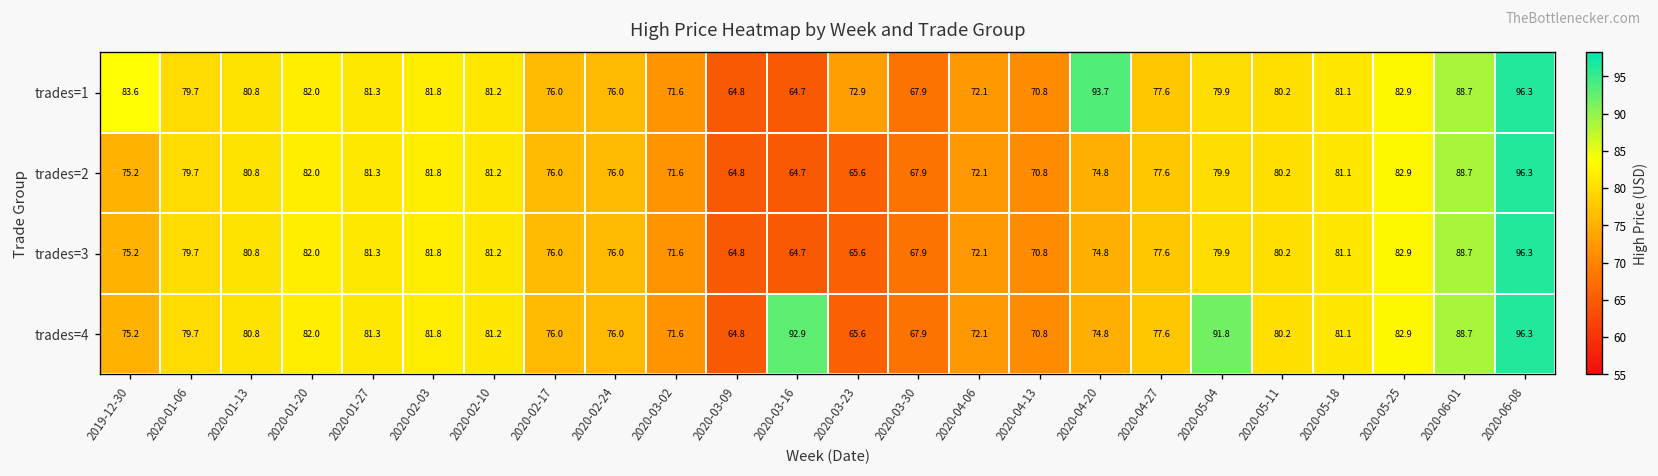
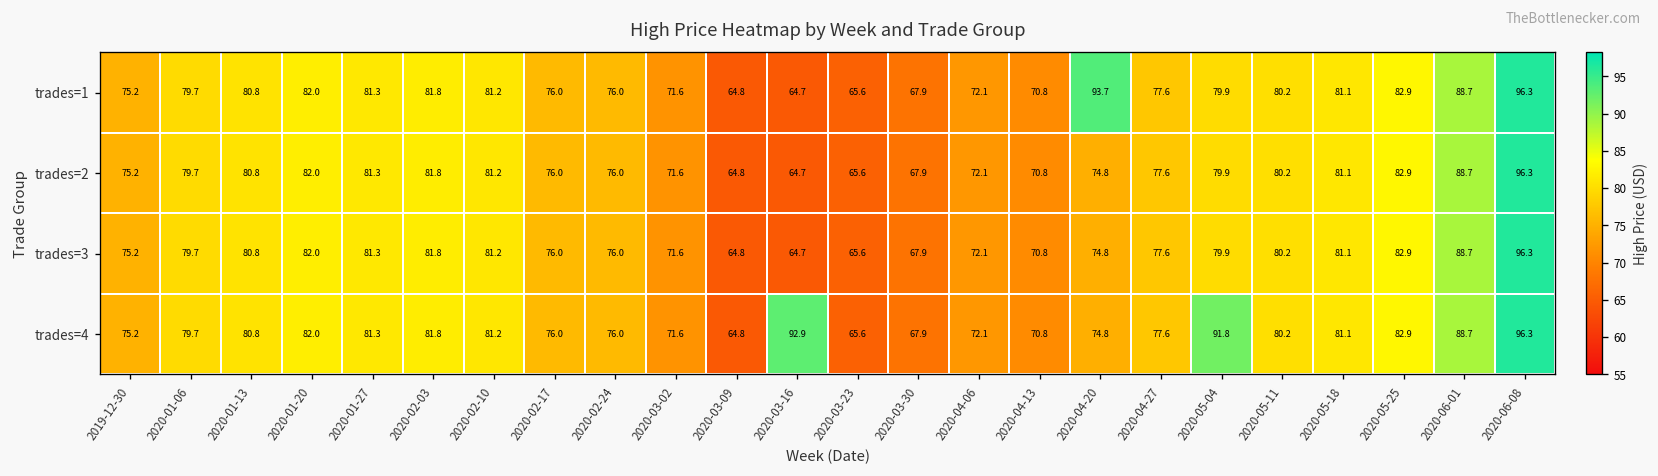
  {
    "trades=1": {
-     "2019-12-30": 83.6,
+     "2019-12-30": 75.2,
      "2020-01-06": 79.7,
      "2020-01-13": 80.8,
      "2020-01-20": 82.0,
      "2020-01-27": 81.3,
      "2020-02-03": 81.8,
      "2020-02-10": 81.2,
      "2020-02-17": 76.0,
      "2020-02-24": 76.0,
      "2020-03-02": 71.6,
      "2020-03-09": 64.8,
      "2020-03-16": 64.7,
-     "2020-03-23": 72.9,
+     "2020-03-23": 65.6,
      "2020-03-30": 67.9,
      "2020-04-06": 72.1,
      "2020-04-13": 70.8,
      "2020-04-20": 93.7,
      "2020-04-27": 77.6,
      "2020-05-04": 79.9,
      "2020-05-11": 80.2,
      "2020-05-18": 81.1,
      "2020-05-25": 82.9,
      "2020-06-01": 88.7,
      "2020-06-08": 96.3
    },
    "trades=2": {
      "2019-12-30": 75.2,
      "2020-01-06": 79.7,
      "2020-01-13": 80.8,
      "2020-01-20": 82.0,
      "2020-01-27": 81.3,
      "2020-02-03": 81.8,
      "2020-02-10": 81.2,
      "2020-02-17": 76.0,
      "2020-02-24": 76.0,
      "2020-03-02": 71.6,
      "2020-03-09": 64.8,
      "2020-03-16": 64.7,
      "2020-03-23": 65.6,
      "2020-03-30": 67.9,
      "2020-04-06": 72.1,
      "2020-04-13": 70.8,
      "2020-04-20": 74.8,
      "2020-04-27": 77.6,
      "2020-05-04": 79.9,
      "2020-05-11": 80.2,
      "2020-05-18": 81.1,
      "2020-05-25": 82.9,
      "2020-06-01": 88.7,
      "2020-06-08": 96.3
    },
    "trades=3": {
      "2019-12-30": 75.2,
      "2020-01-06": 79.7,
      "2020-01-13": 80.8,
      "2020-01-20": 82.0,
      "2020-01-27": 81.3,
      "2020-02-03": 81.8,
      "2020-02-10": 81.2,
      "2020-02-17": 76.0,
      "2020-02-24": 76.0,
      "2020-03-02": 71.6,
      "2020-03-09": 64.8,
      "2020-03-16": 64.7,
      "2020-03-23": 65.6,
      "2020-03-30": 67.9,
      "2020-04-06": 72.1,
      "2020-04-13": 70.8,
      "2020-04-20": 74.8,
      "2020-04-27": 77.6,
      "2020-05-04": 79.9,
      "2020-05-11": 80.2,
      "2020-05-18": 81.1,
      "2020-05-25": 82.9,
      "2020-06-01": 88.7,
      "2020-06-08": 96.3
    },
    "trades=4": {
      "2019-12-30": 75.2,
      "2020-01-06": 79.7,
      "2020-01-13": 80.8,
      "2020-01-20": 82.0,
      "2020-01-27": 81.3,
      "2020-02-03": 81.8,
      "2020-02-10": 81.2,
      "2020-02-17": 76.0,
      "2020-02-24": 76.0,
      "2020-03-02": 71.6,
      "2020-03-09": 64.8,
      "2020-03-16": 92.9,
      "2020-03-23": 65.6,
      "2020-03-30": 67.9,
      "2020-04-06": 72.1,
      "2020-04-13": 70.8,
      "2020-04-20": 74.8,
      "2020-04-27": 77.6,
      "2020-05-04": 91.8,
      "2020-05-11": 80.2,
      "2020-05-18": 81.1,
      "2020-05-25": 82.9,
      "2020-06-01": 88.7,
      "2020-06-08": 96.3
    }
  }
